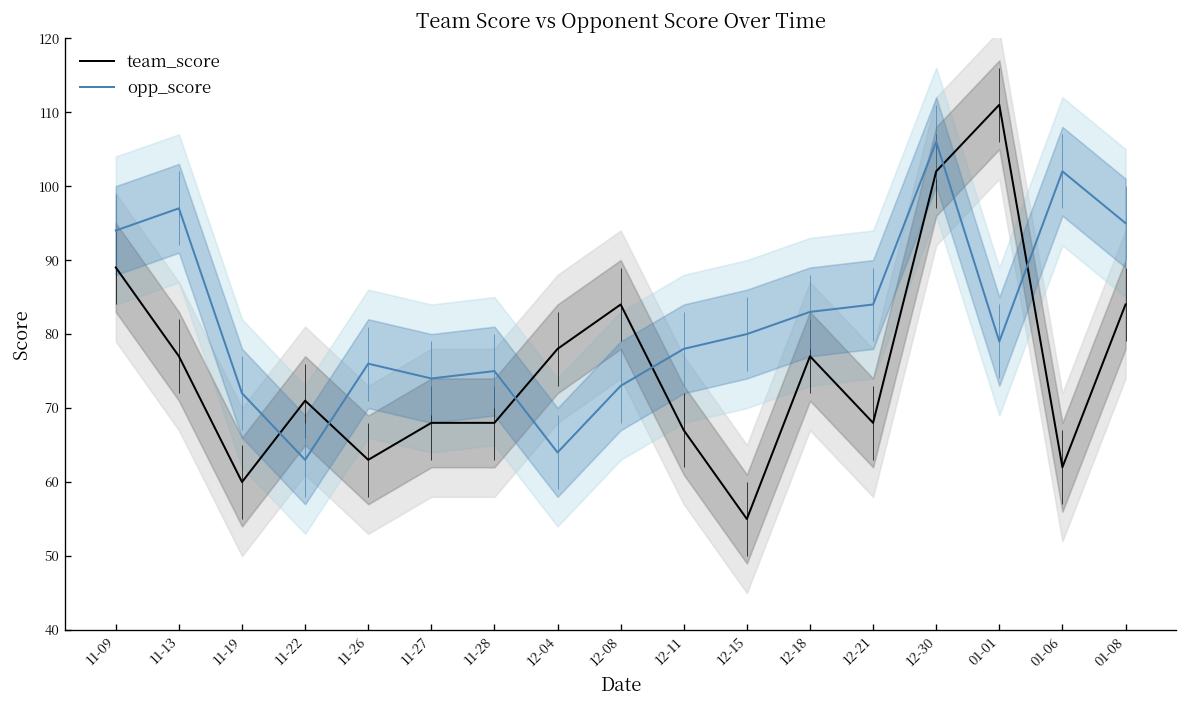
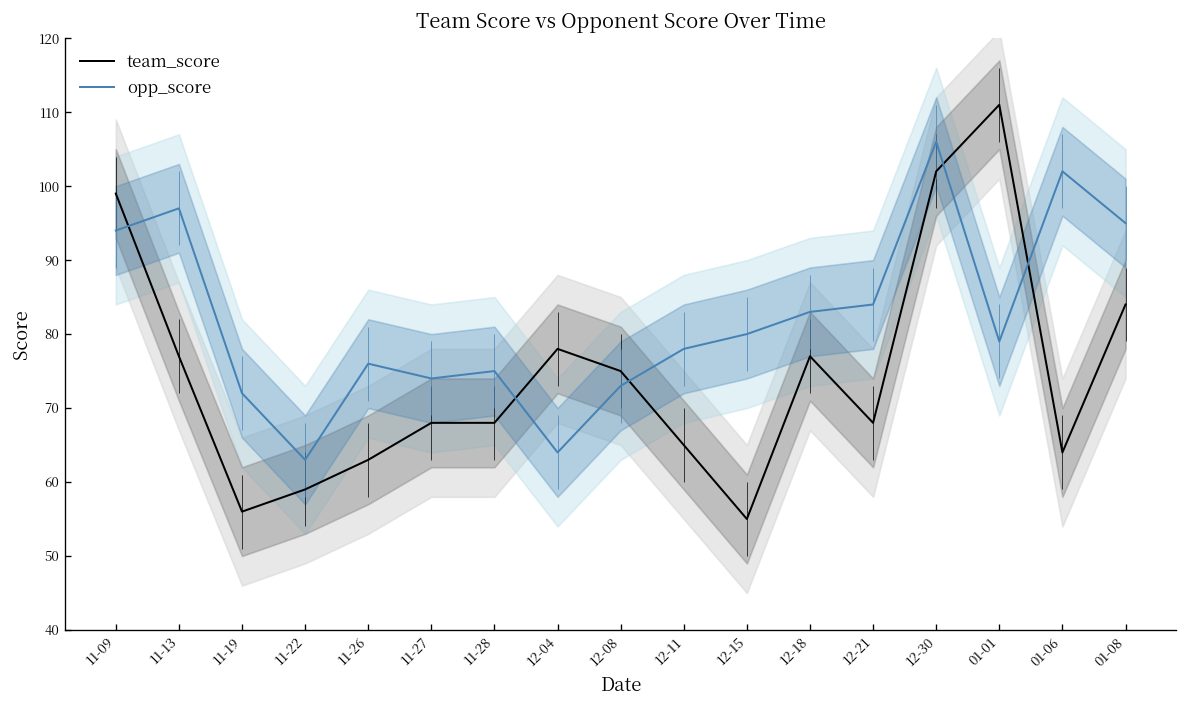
  {
    "team_score": {
-     "11-09": 89,
+     "11-09": 99,
      "11-13": 77,
-     "11-19": 60,
-     "11-22": 71,
+     "11-19": 56,
+     "11-22": 59,
      "11-26": 63,
      "11-27": 68,
      "11-28": 68,
      "12-04": 78,
-     "12-08": 84,
-     "12-11": 67,
+     "12-08": 75,
+     "12-11": 65,
      "12-15": 55,
      "12-18": 77,
      "12-21": 68,
      "12-30": 102,
      "01-01": 111,
-     "01-06": 62,
+     "01-06": 64,
      "01-08": 84
    }
  }
